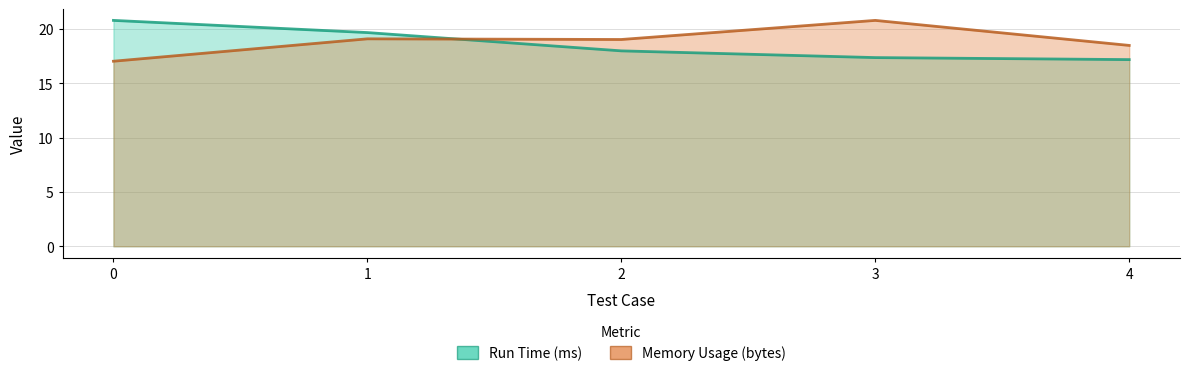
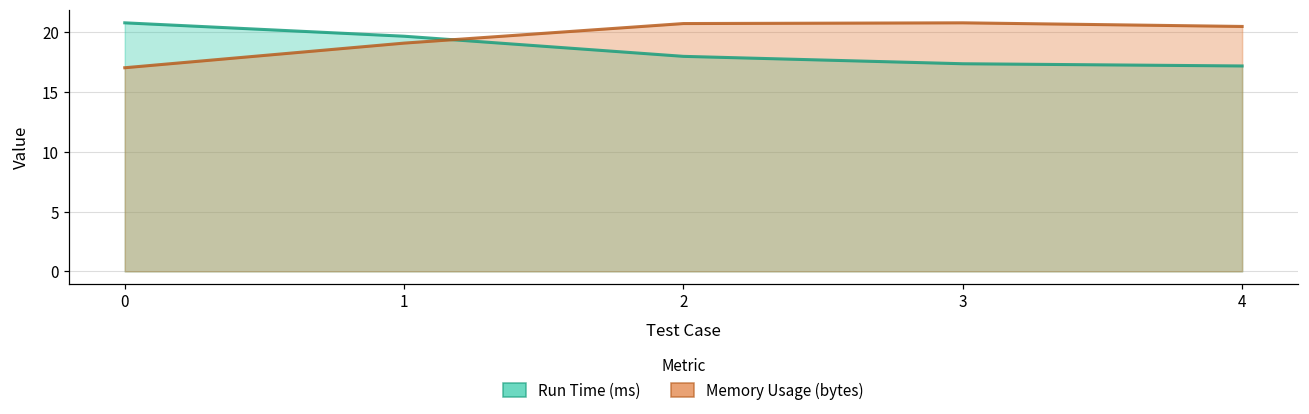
  {
    "Run Time (ms)": {
      "0": 20.8,
      "1": 19.7,
      "2": 18.0,
      "3": 17.4,
      "4": 17.2
    },
    "Memory Usage (bytes)": {
      "0": 17.0,
      "1": 19.1,
-     "2": 19.0,
+     "2": 20.7,
      "3": 20.8,
-     "4": 18.5
+     "4": 20.5
    }
  }
